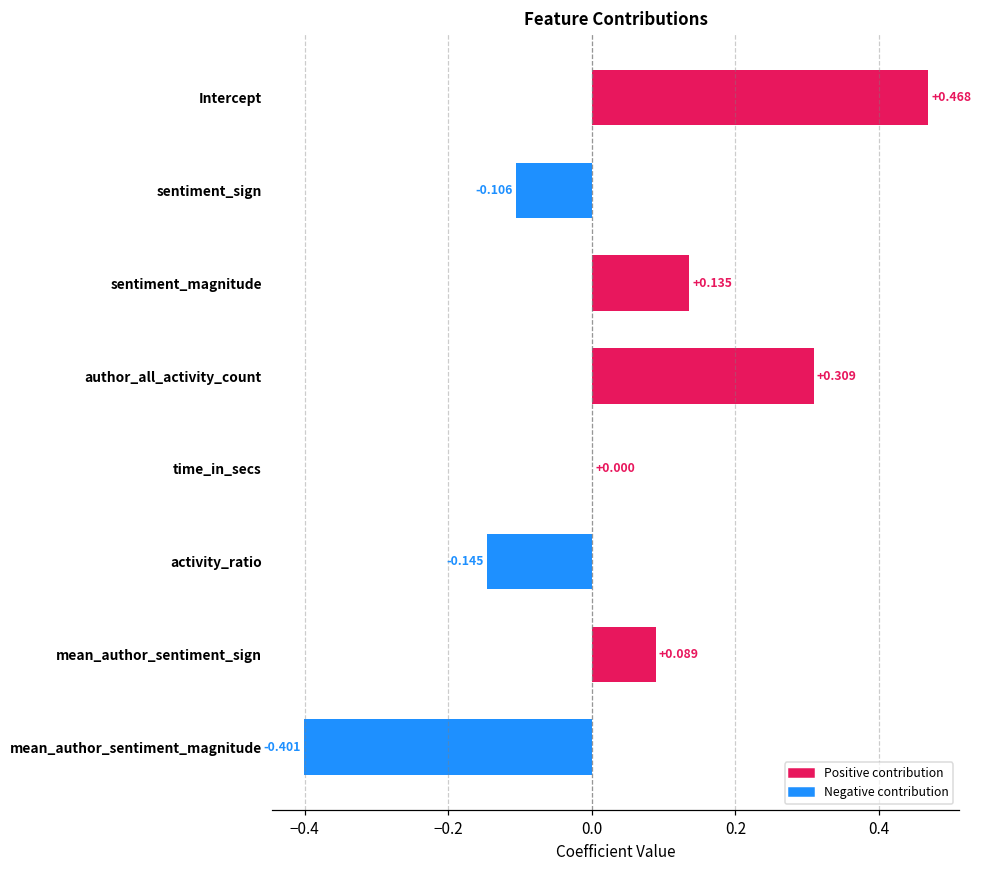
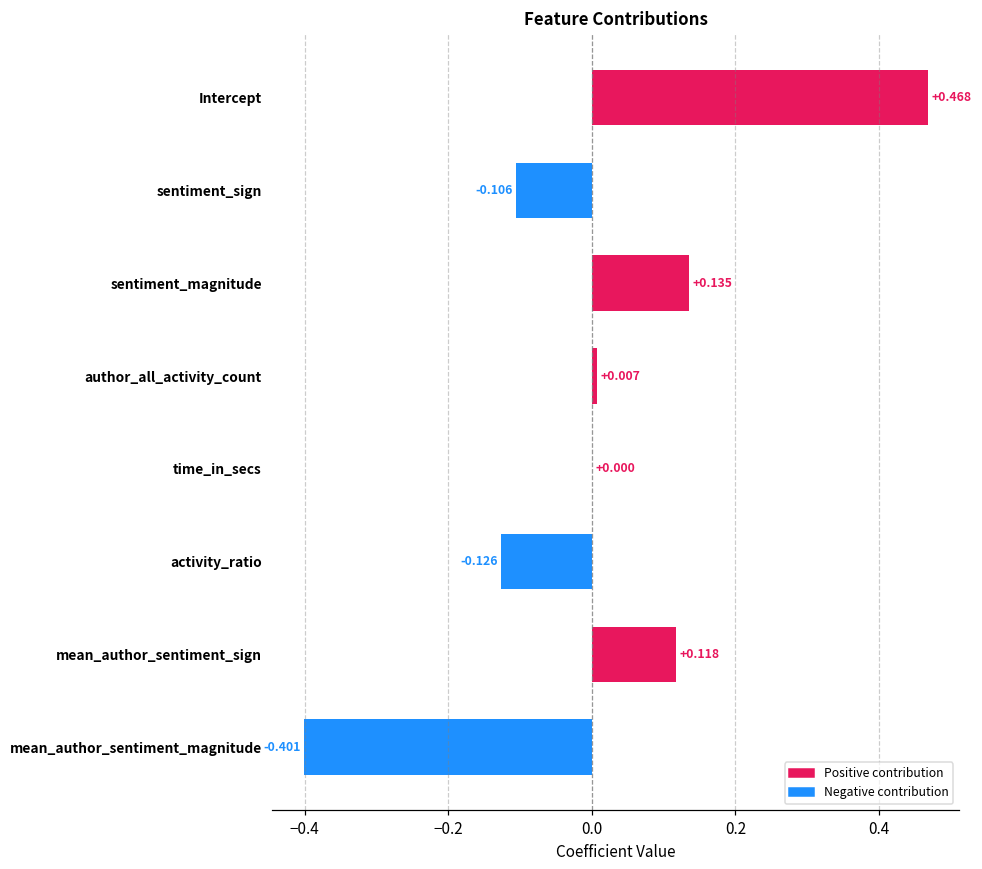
  {
    "Intercept": "+0.468",
    "sentiment_sign": "-0.106",
    "sentiment_magnitude": "+0.135",
-   "author_all_activity_count": "+0.309",
+   "author_all_activity_count": "+0.007",
    "time_in_secs": "+0.000",
-   "activity_ratio": "-0.145",
-   "mean_author_sentiment_sign": "+0.089",
+   "activity_ratio": "-0.126",
+   "mean_author_sentiment_sign": "+0.118",
    "mean_author_sentiment_magnitude": "-0.401"
  }
